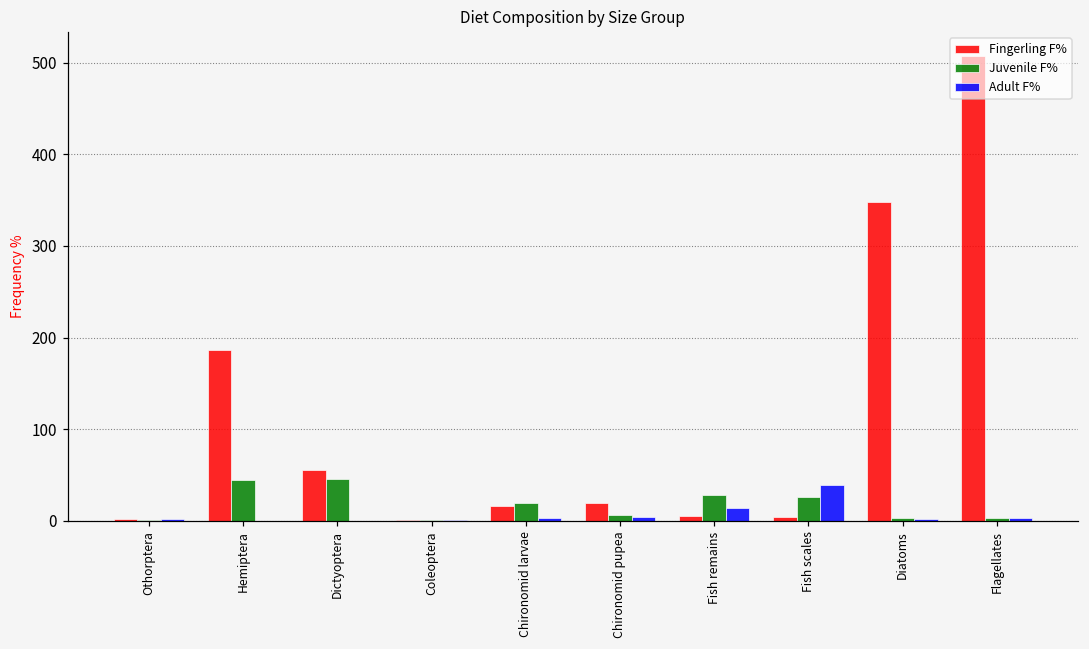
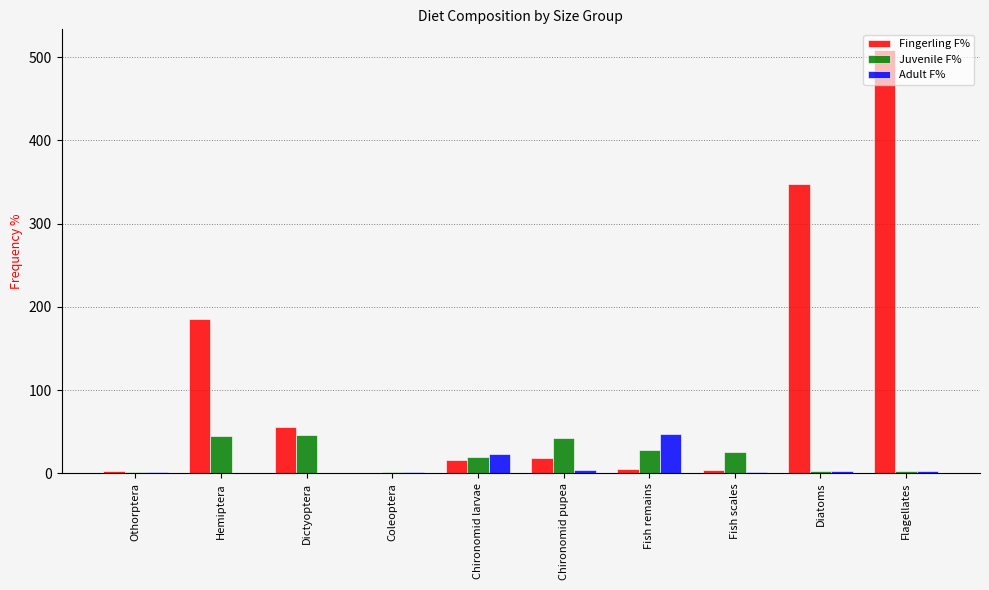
  {
    "Fingerling F%": {
      "Hemiptera": 190,
      "Dictyoptera": 60,
      "Chironomid larvae": 20,
      "Chironomid pupea": 20,
      "Fish remains": 10,
      "Fish scales": 0,
      "Diatoms": 350
    },
    "Juvenile F%": {
      "Hemiptera": 40,
      "Dictyoptera": 50,
      "Chironomid larvae": 20,
-     "Chironomid pupea": 10,
+     "Chironomid pupea": 40,
      "Fish remains": 30,
      "Fish scales": 30
    },
    "Adult F%": {
      "Hemiptera": 0,
      "Dictyoptera": 0,
-     "Chironomid larvae": 0,
+     "Chironomid larvae": 20,
      "Chironomid pupea": 0,
-     "Fish remains": 10,
-     "Fish scales": 40
+     "Fish remains": 50,
+     "Fish scales": 0
    }
  }
